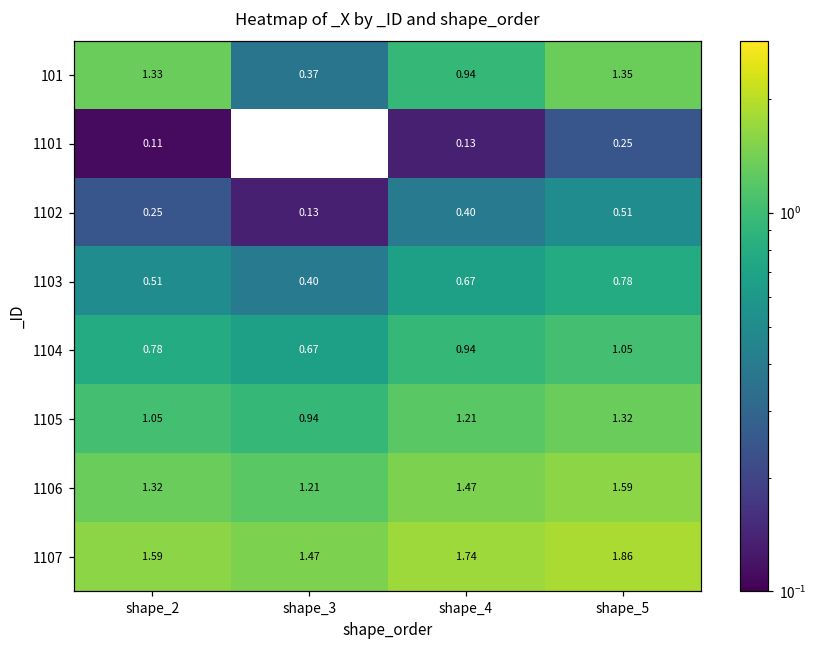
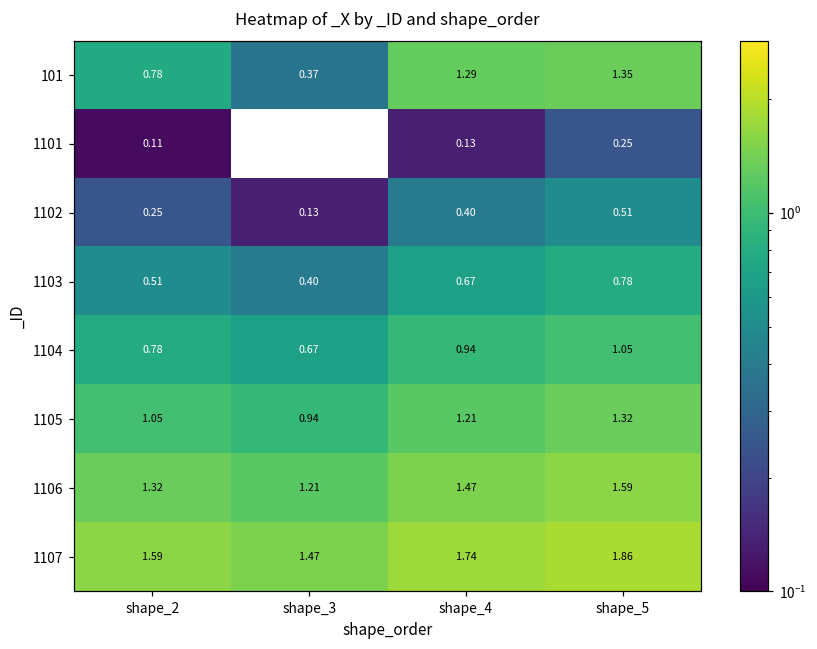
  {
    "101": {
-     "shape_2": 1.33,
+     "shape_2": 0.78,
      "shape_3": 0.37,
-     "shape_4": 0.94,
+     "shape_4": 1.29,
      "shape_5": 1.35
    },
    "1101": {
      "shape_2": 0.11,
      "shape_4": 0.13,
      "shape_5": 0.25
    },
    "1102": {
      "shape_2": 0.25,
      "shape_3": 0.13,
      "shape_4": 0.40,
      "shape_5": 0.51
    },
    "1103": {
      "shape_2": 0.51,
      "shape_3": 0.40,
      "shape_4": 0.67,
      "shape_5": 0.78
    },
    "1104": {
      "shape_2": 0.78,
      "shape_3": 0.67,
      "shape_4": 0.94,
      "shape_5": 1.05
    },
    "1105": {
      "shape_2": 1.05,
      "shape_3": 0.94,
      "shape_4": 1.21,
      "shape_5": 1.32
    },
    "1106": {
      "shape_2": 1.32,
      "shape_3": 1.21,
      "shape_4": 1.47,
      "shape_5": 1.59
    },
    "1107": {
      "shape_2": 1.59,
      "shape_3": 1.47,
      "shape_4": 1.74,
      "shape_5": 1.86
    }
  }
